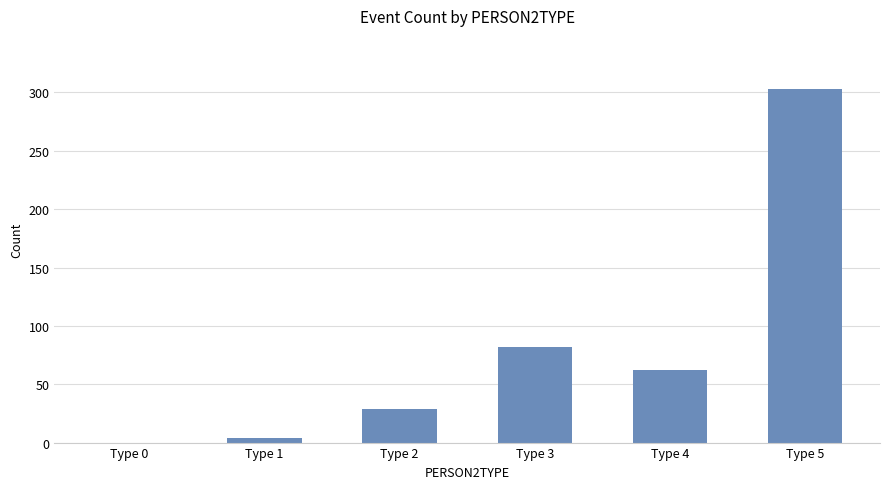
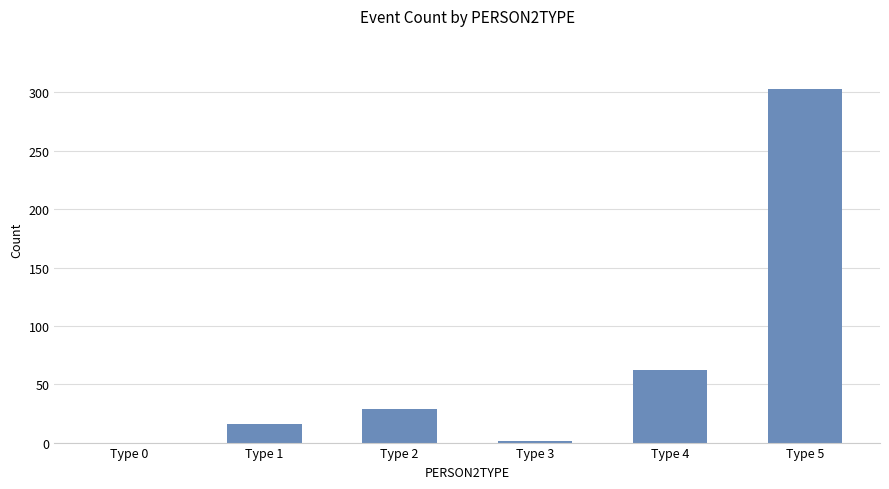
  {
    "Type 0": 0,
-   "Type 1": 4,
+   "Type 1": 16,
    "Type 2": 29,
-   "Type 3": 82,
+   "Type 3": 1,
    "Type 4": 62,
    "Type 5": 303
  }
